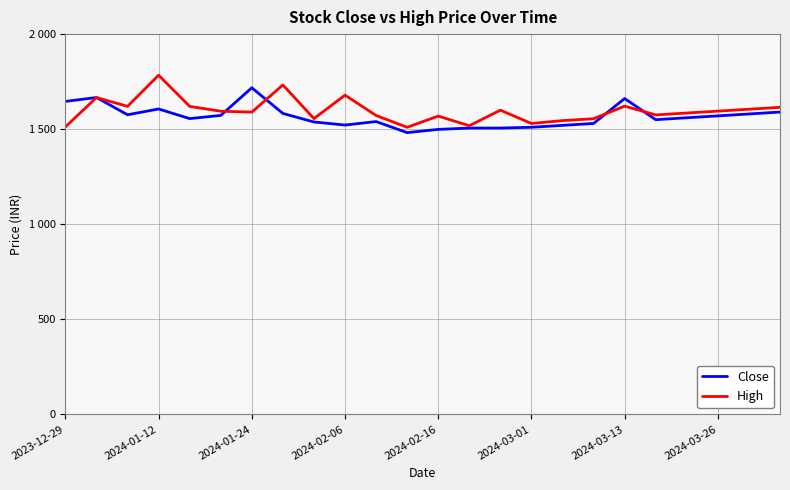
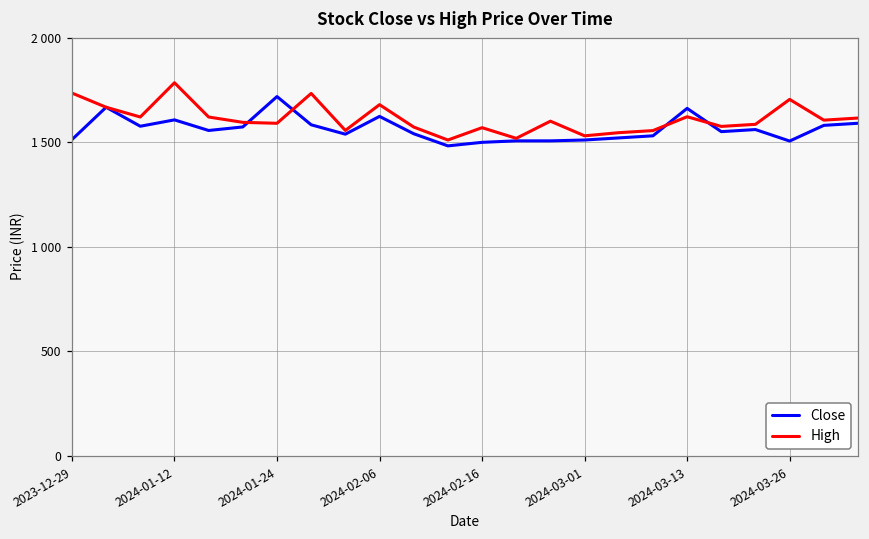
  {
    "Close": {
-     "2023-12-29": 1650,
+     "2023-12-29": 1510,
      "2024-01-12": 1610,
      "2024-01-24": 1720,
-     "2024-02-06": 1520,
+     "2024-02-06": 1620,
      "2024-02-16": 1500,
      "2024-03-01": 1510,
      "2024-03-13": 1660,
-     "2024-03-26": 1570
+     "2024-03-26": 1510
    },
    "High": {
-     "2023-12-29": 1510,
+     "2023-12-29": 1730,
      "2024-01-12": 1780,
      "2024-01-24": 1590,
      "2024-02-06": 1680,
      "2024-02-16": 1570,
      "2024-03-01": 1530,
      "2024-03-13": 1620,
-     "2024-03-26": 1600
+     "2024-03-26": 1700
    }
  }
